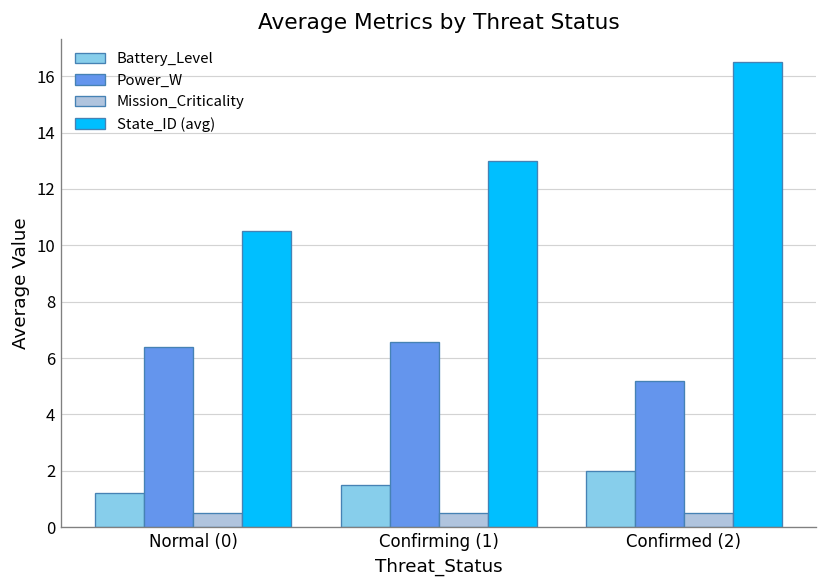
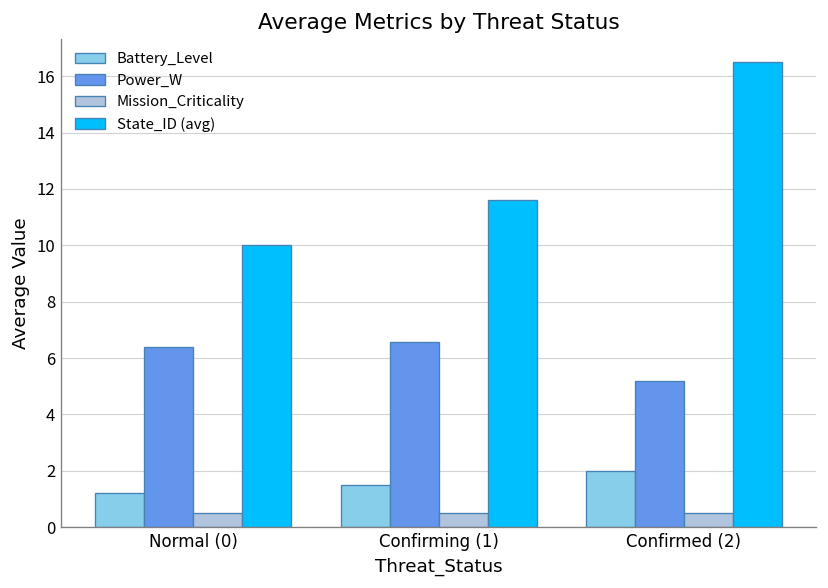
  {
    "Power_W": {
      "Normal (0)": 6.4,
      "Confirming (1)": 6.6,
      "Confirmed (2)": 5.2
    },
    "State_ID (avg)": {
-     "Normal (0)": 10.5,
-     "Confirming (1)": 13.0,
+     "Normal (0)": 10.0,
+     "Confirming (1)": 11.6,
      "Confirmed (2)": 16.5
    }
  }
